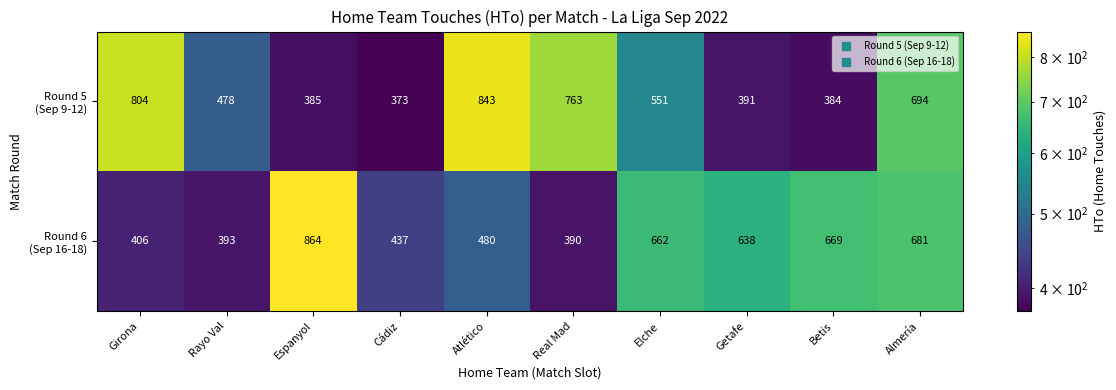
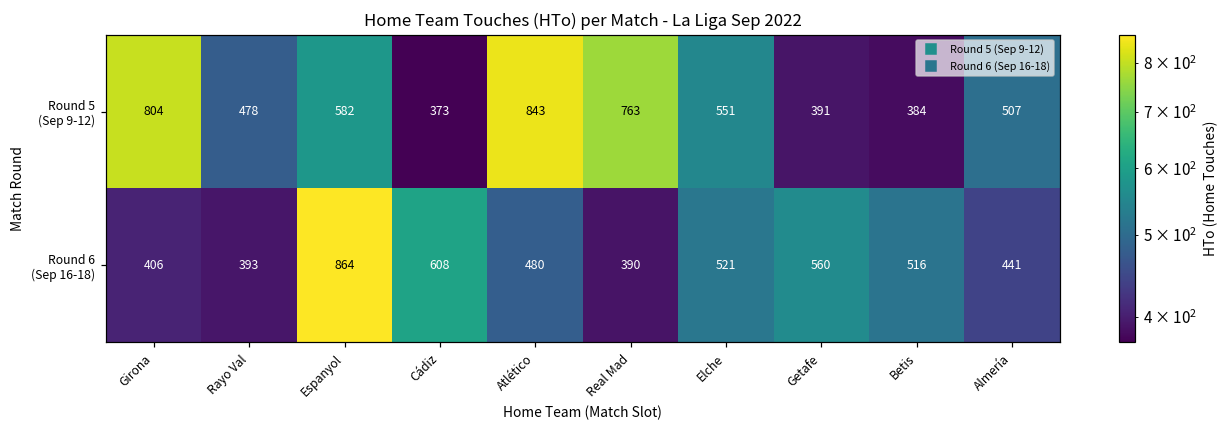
  {
    "Round 5 (Sep 9-12)": {
      "Girona": 804,
      "Rayo Val": 478,
-     "Espanyol": 385,
+     "Espanyol": 582,
      "Cádiz": 373,
      "Atlético": 843,
      "Real Mad": 763,
      "Elche": 551,
      "Getafe": 391,
      "Betis": 384,
-     "Almería": 694
+     "Almería": 507
    },
    "Round 6 (Sep 16-18)": {
      "Girona": 406,
      "Rayo Val": 393,
      "Espanyol": 864,
-     "Cádiz": 437,
+     "Cádiz": 608,
      "Atlético": 480,
      "Real Mad": 390,
-     "Elche": 662,
-     "Getafe": 638,
-     "Betis": 669,
-     "Almería": 681
+     "Elche": 521,
+     "Getafe": 560,
+     "Betis": 516,
+     "Almería": 441
    }
  }
